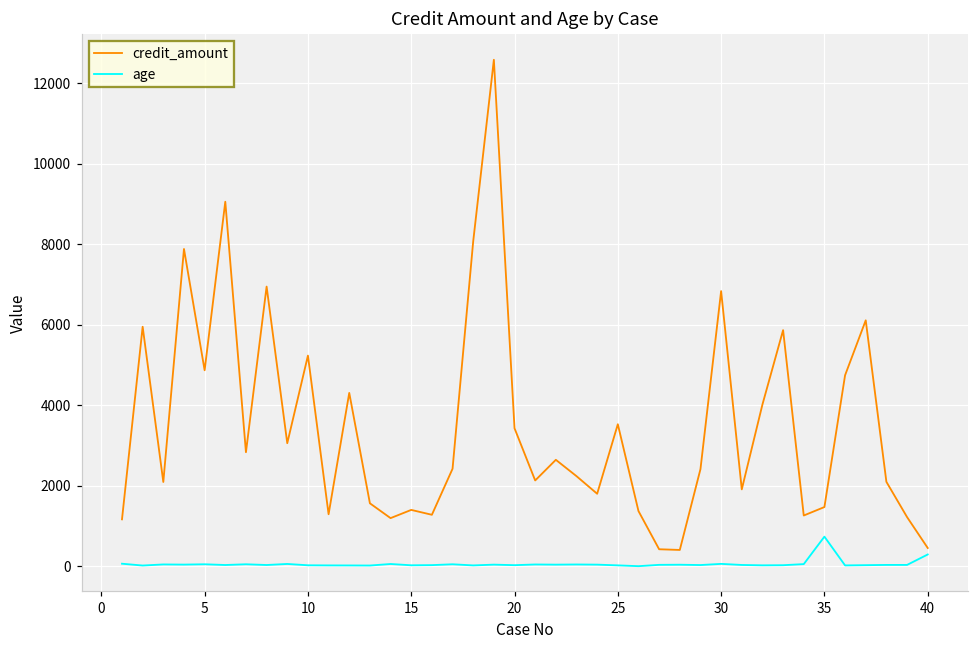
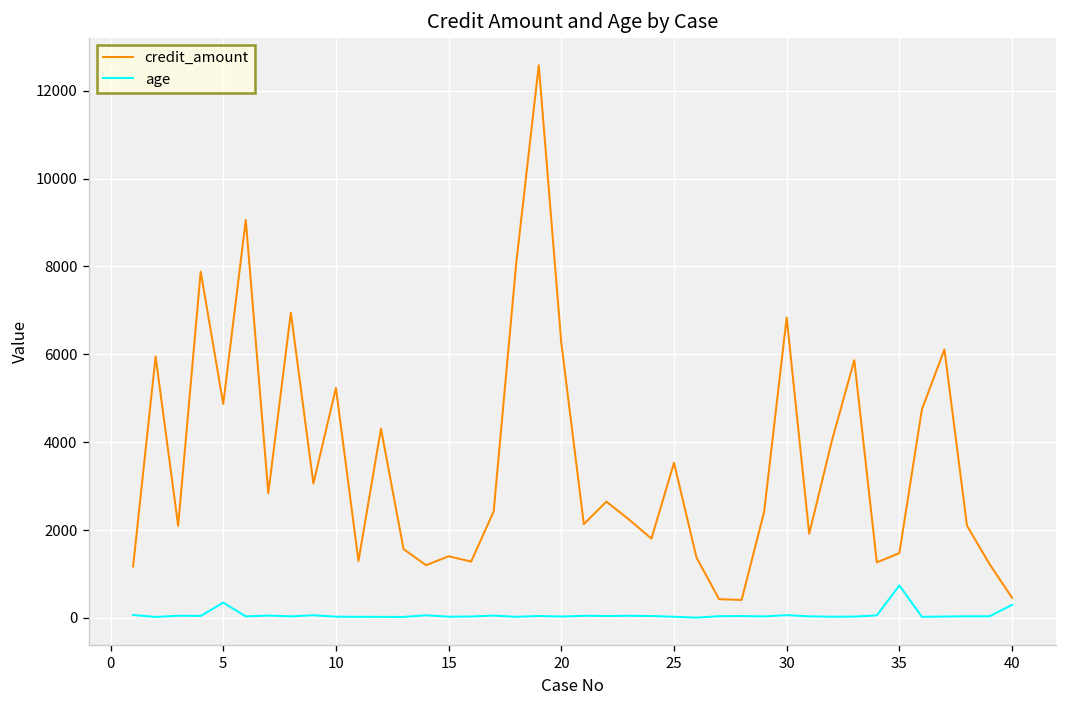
  {
    "credit_amount": {
      "5": 4900,
      "10": 5200,
      "15": 1400,
-     "20": 3400,
+     "20": 6300,
      "25": 3500,
      "30": 6800,
      "35": 1500,
      "40": 500
    },
    "age": {
-     "5": 100,
+     "5": 300,
      "10": 0,
      "15": 0,
      "20": 0,
      "25": 0,
      "30": 100,
      "35": 700,
      "40": 300
    }
  }
